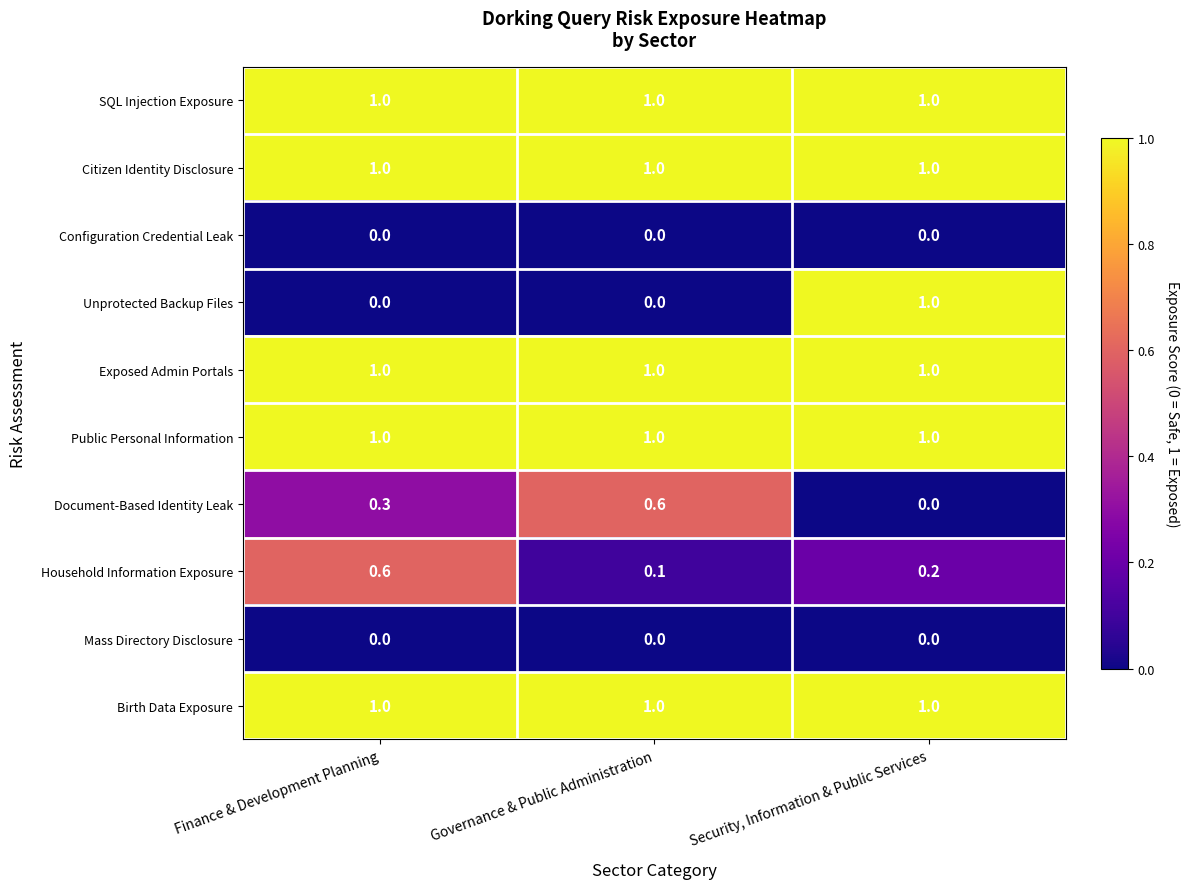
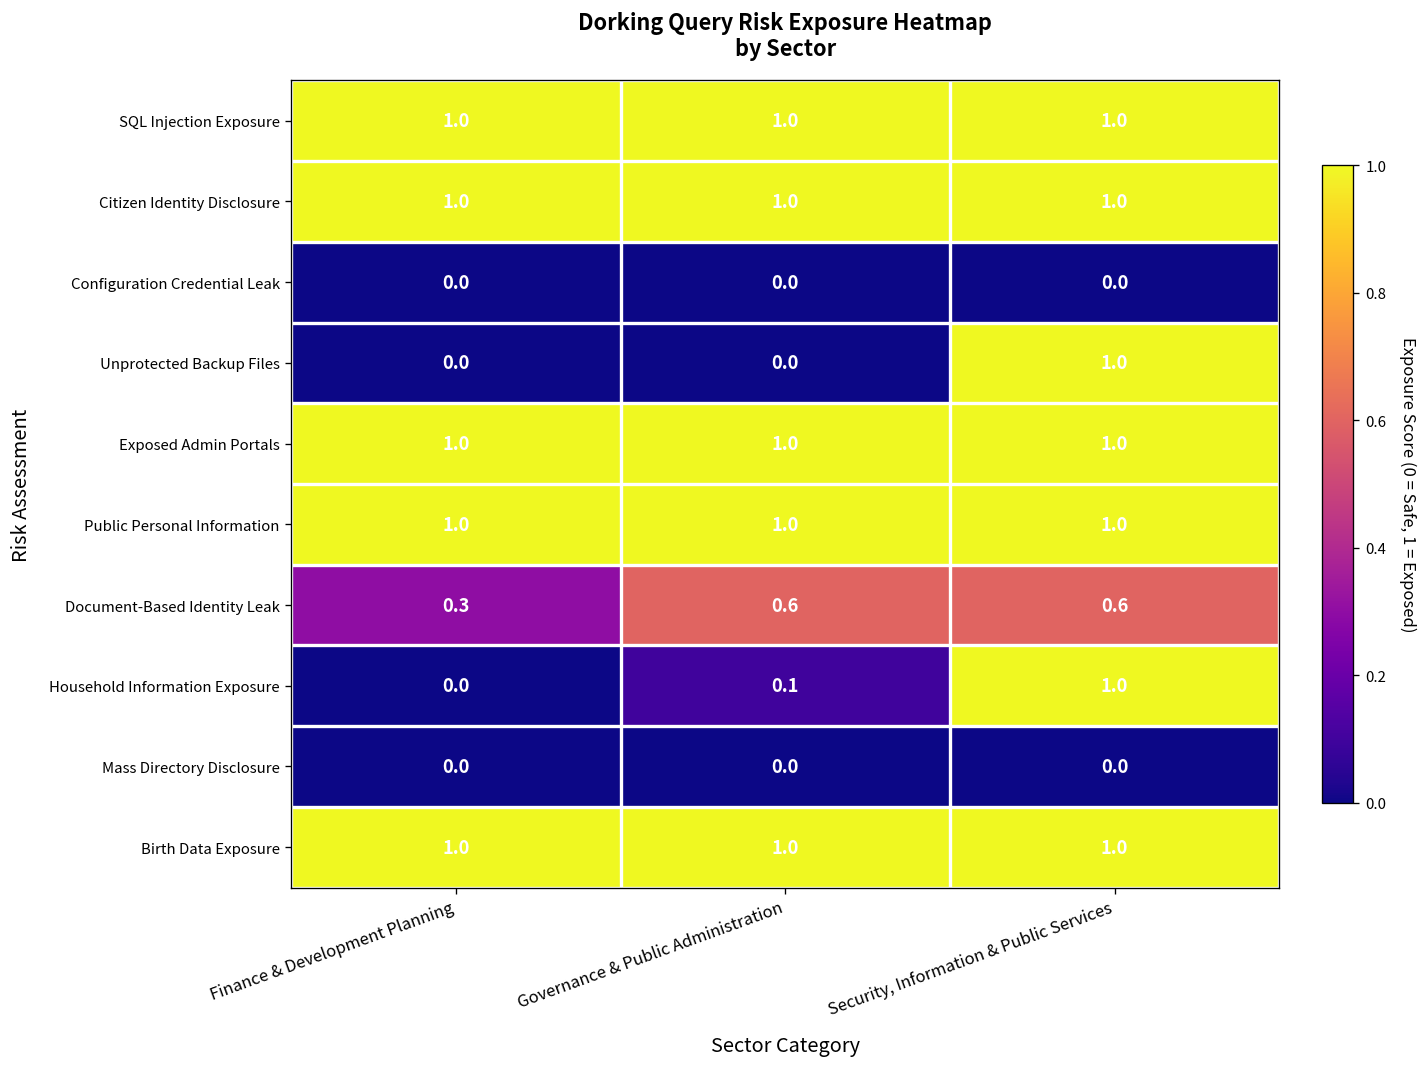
  {
    "SQL Injection Exposure": {
      "Finance & Development Planning": 1.0,
      "Governance & Public Administration": 1.0,
      "Security, Information & Public Services": 1.0
    },
    "Citizen Identity Disclosure": {
      "Finance & Development Planning": 1.0,
      "Governance & Public Administration": 1.0,
      "Security, Information & Public Services": 1.0
    },
    "Configuration Credential Leak": {
      "Finance & Development Planning": 0.0,
      "Governance & Public Administration": 0.0,
      "Security, Information & Public Services": 0.0
    },
    "Unprotected Backup Files": {
      "Finance & Development Planning": 0.0,
      "Governance & Public Administration": 0.0,
      "Security, Information & Public Services": 1.0
    },
    "Exposed Admin Portals": {
      "Finance & Development Planning": 1.0,
      "Governance & Public Administration": 1.0,
      "Security, Information & Public Services": 1.0
    },
    "Public Personal Information": {
      "Finance & Development Planning": 1.0,
      "Governance & Public Administration": 1.0,
      "Security, Information & Public Services": 1.0
    },
    "Document-Based Identity Leak": {
      "Finance & Development Planning": 0.3,
      "Governance & Public Administration": 0.6,
-     "Security, Information & Public Services": 0.0
+     "Security, Information & Public Services": 0.6
    },
    "Household Information Exposure": {
-     "Finance & Development Planning": 0.6,
+     "Finance & Development Planning": 0.0,
      "Governance & Public Administration": 0.1,
-     "Security, Information & Public Services": 0.2
+     "Security, Information & Public Services": 1.0
    },
    "Mass Directory Disclosure": {
      "Finance & Development Planning": 0.0,
      "Governance & Public Administration": 0.0,
      "Security, Information & Public Services": 0.0
    },
    "Birth Data Exposure": {
      "Finance & Development Planning": 1.0,
      "Governance & Public Administration": 1.0,
      "Security, Information & Public Services": 1.0
    }
  }
